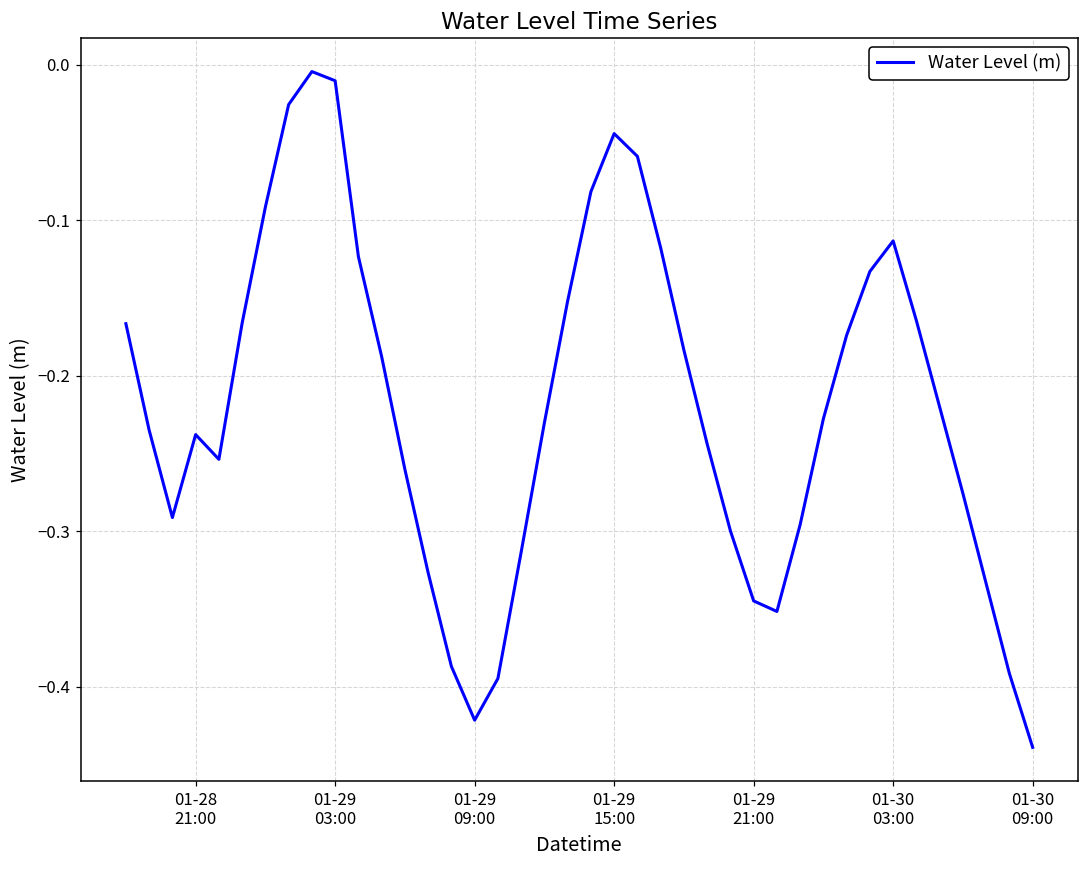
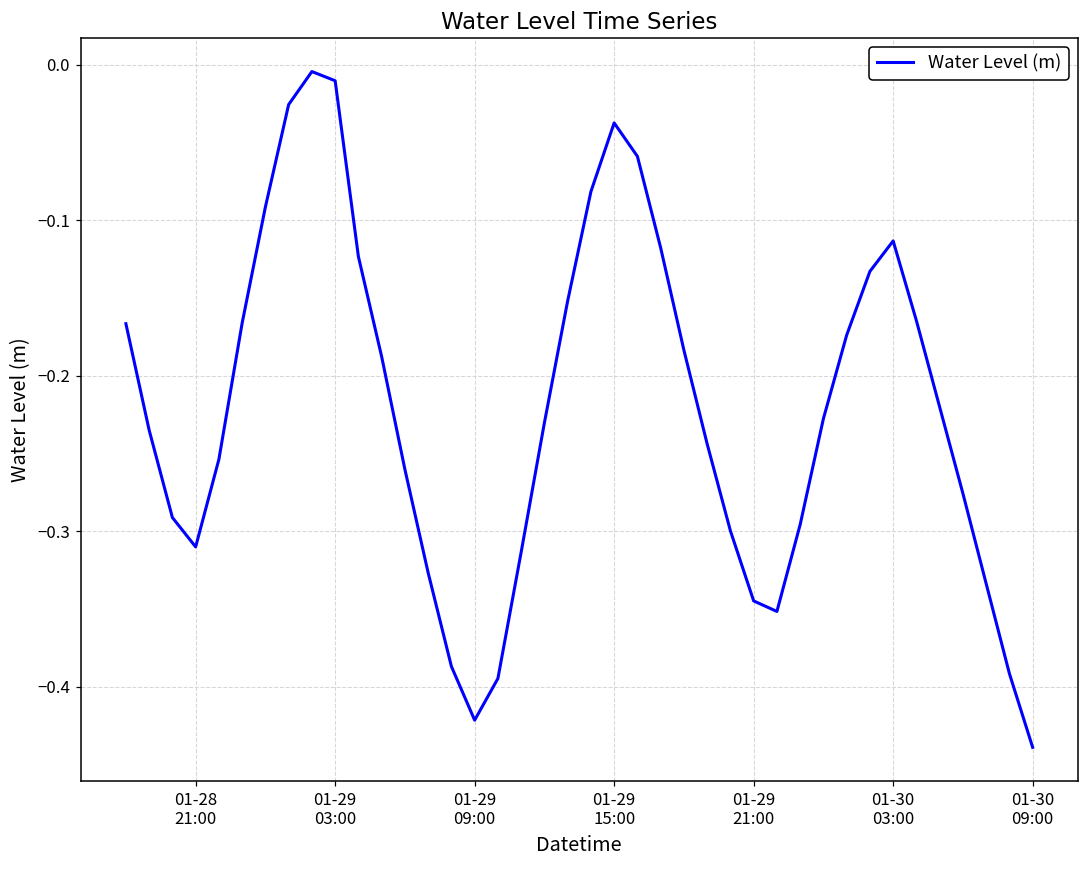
  {
-   "01-28 21:00": -0.238,
+   "01-28 21:00": -0.310,
    "01-29 03:00": -0.010,
    "01-29 09:00": -0.421,
-   "01-29 15:00": -0.044,
+   "01-29 15:00": -0.037,
    "01-29 21:00": -0.345,
    "01-30 03:00": -0.113,
    "01-30 09:00": -0.439
  }
